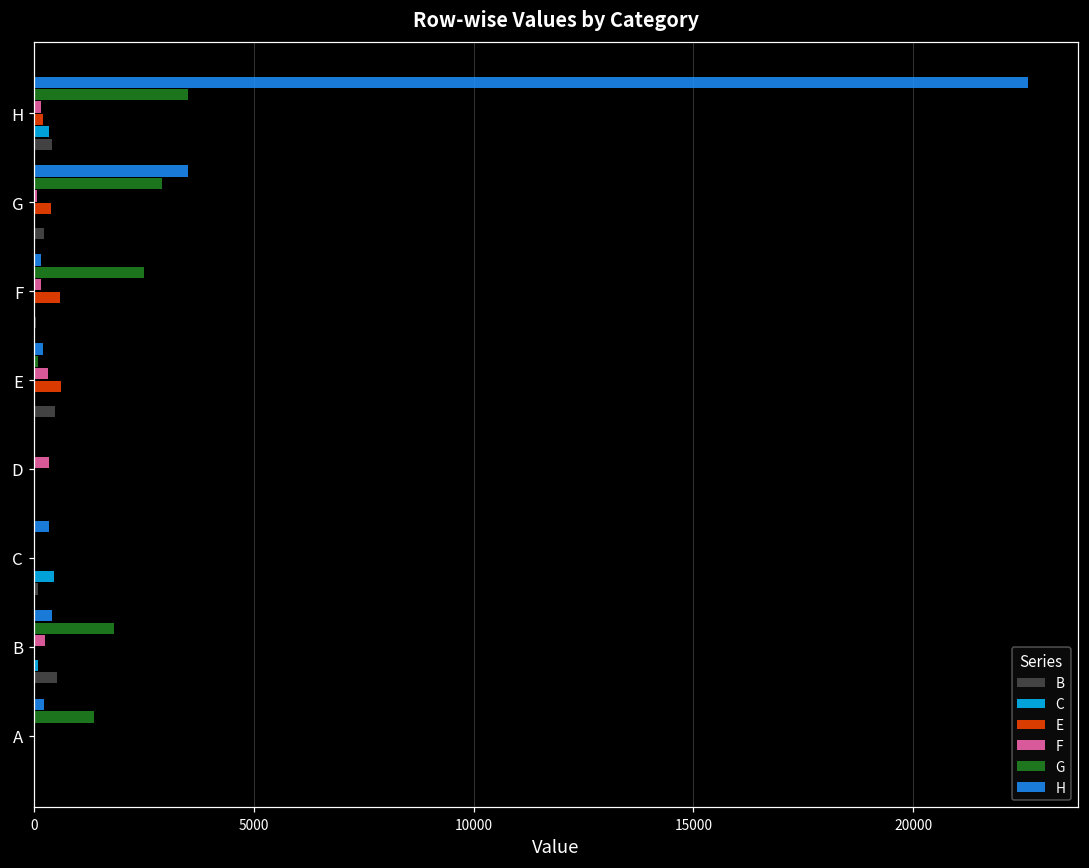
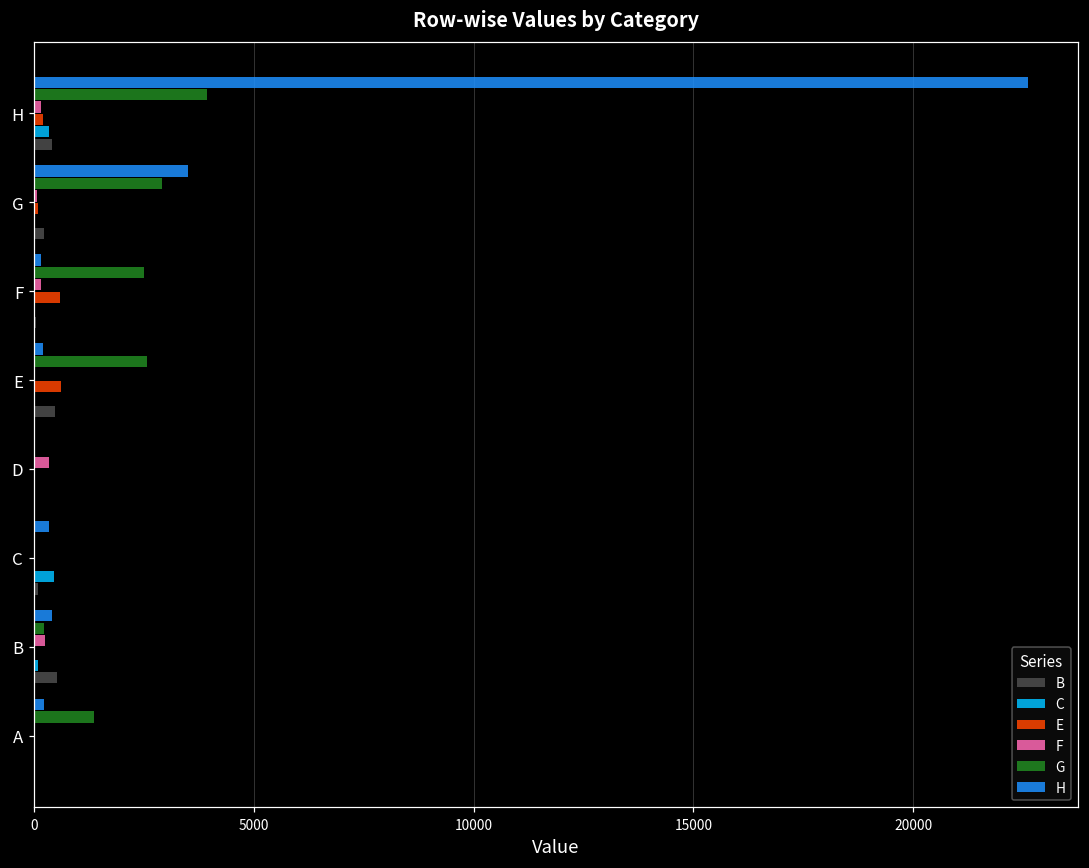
  {
    "B": {
      "H": 400,
      "G": 200,
      "E": 500,
      "C": 100,
      "B": 500
    },
    "E": {
      "H": 200,
-     "G": 400,
+     "G": 100,
      "F": 600,
      "E": 600,
      "D": 0
    },
    "F": {
      "H": 200,
      "G": 100,
      "F": 200,
-     "E": 300,
+     "E": 0,
      "D": 300,
      "B": 300
    },
    "G": {
-     "H": 3500,
+     "H": 3900,
      "G": 2900,
      "F": 2500,
-     "E": 100,
+     "E": 2600,
      "D": 0,
-     "B": 1800,
+     "B": 200,
      "A": 1400
    }
  }
